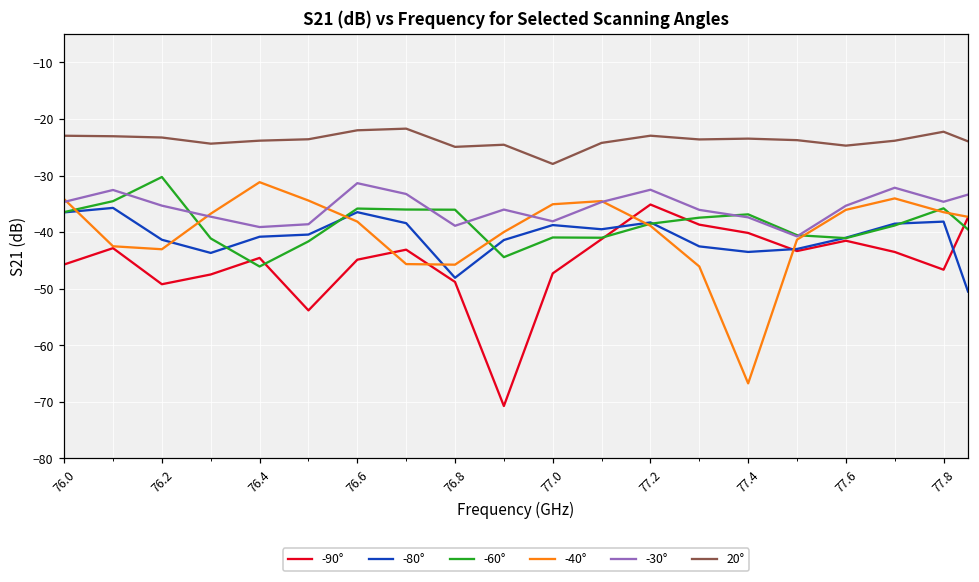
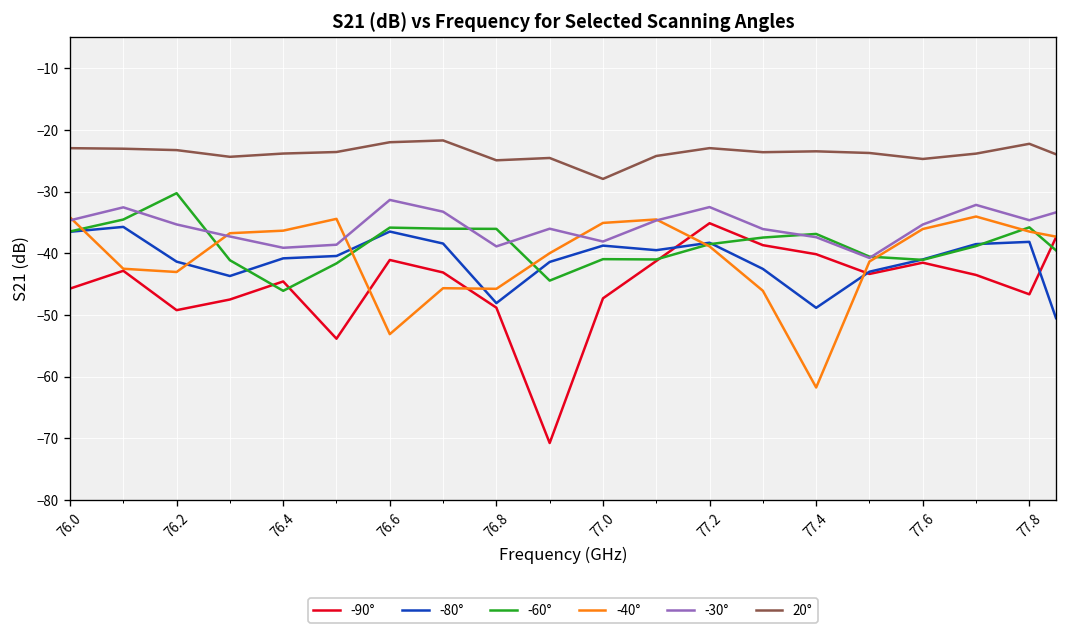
  {
    "-90°": {
      "76.0": -46,
      "76.2": -49,
      "76.4": -45,
-     "76.6": -45,
+     "76.6": -41,
      "76.8": -49,
      "77.0": -47,
      "77.2": -35,
      "77.4": -40,
      "77.8": -47
    },
    "-80°": {
      "76.2": -41,
      "76.4": -41,
      "76.6": -36,
      "76.8": -48,
      "77.0": -39,
-     "77.4": -44,
+     "77.4": -49,
      "77.8": -38
    },
    "-60°": {
      "76.2": -30,
      "76.4": -46,
      "76.6": -36,
      "76.8": -36,
      "77.0": -41,
      "77.4": -37,
      "77.8": -36
    },
    "-40°": {
      "76.2": -43,
-     "76.4": -31,
-     "76.6": -38,
+     "76.4": -36,
+     "76.6": -53,
      "76.8": -46,
      "77.0": -35,
-     "77.4": -67,
+     "77.4": -62,
      "77.6": -36,
      "77.8": -36
    },
    "-30°": {
      "76.2": -35,
      "76.4": -39,
      "76.6": -31,
      "76.8": -39,
      "77.0": -38,
      "77.2": -33,
      "77.4": -37,
      "77.6": -35,
      "77.8": -35
    },
    "20°": {
      "76.0": -23,
      "76.2": -23,
      "76.4": -24,
      "76.6": -22,
      "76.8": -25,
      "77.0": -28,
      "77.2": -23,
      "77.4": -23,
      "77.6": -25,
      "77.8": -22
    }
  }
